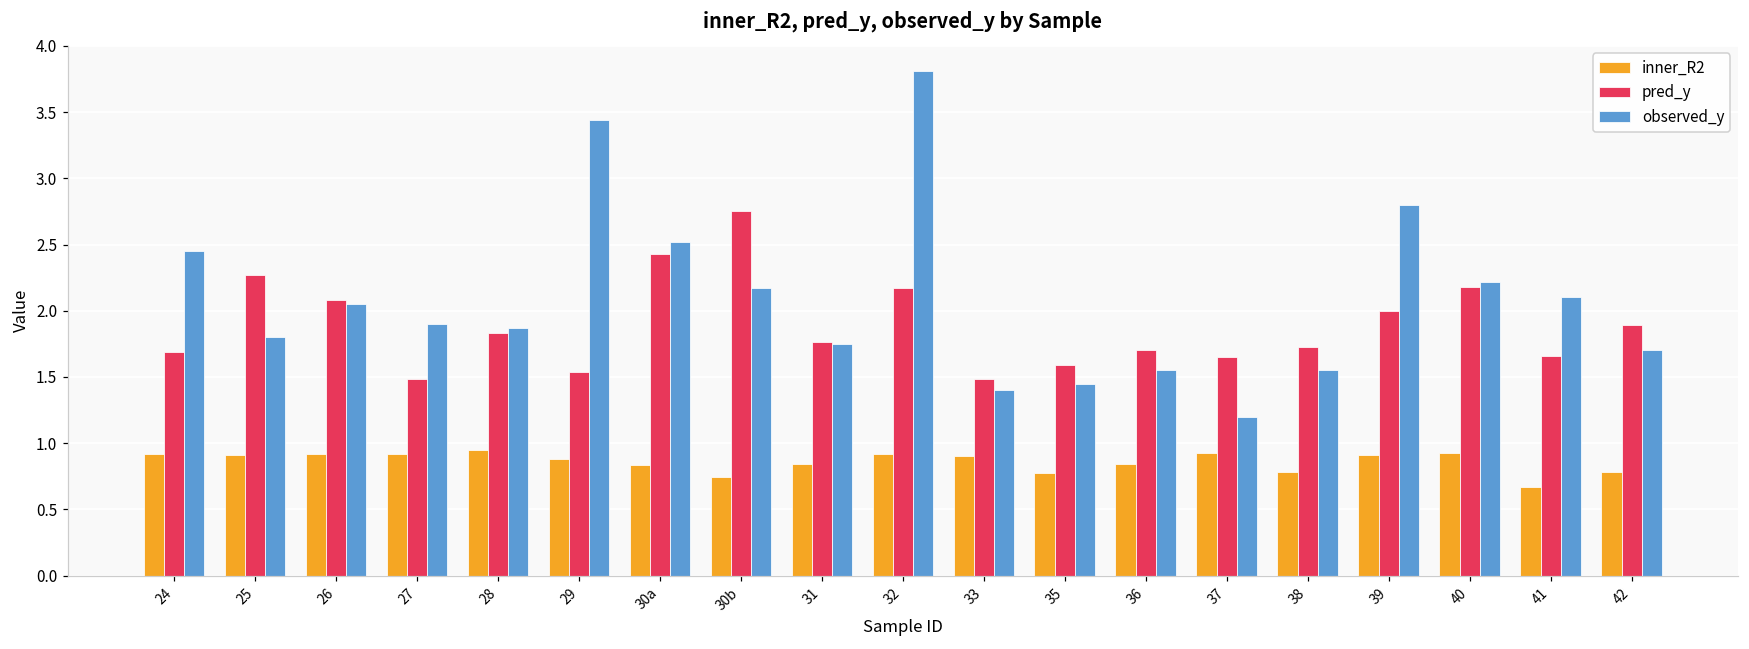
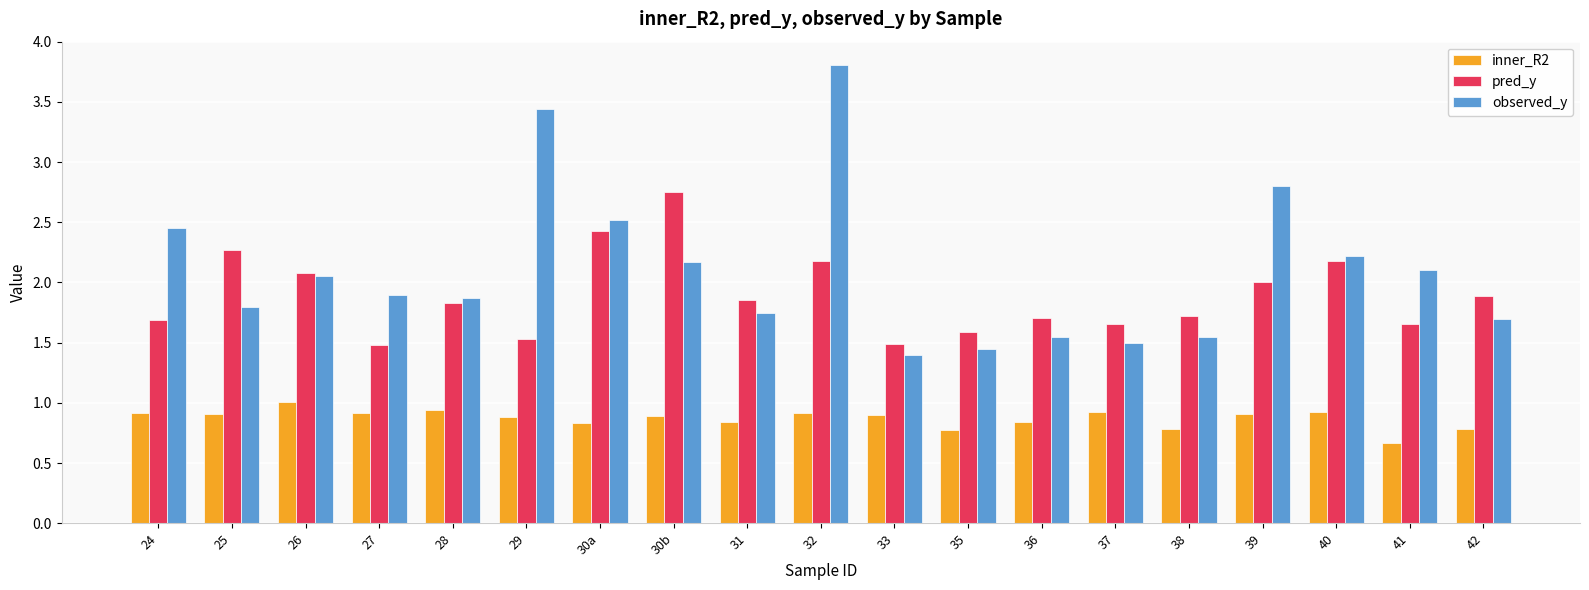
  {
    "inner_R2": {
      "24": 0.91,
      "25": 0.91,
-     "26": 0.92,
+     "26": 1.01,
      "27": 0.91,
      "28": 0.94,
      "29": 0.88,
      "30a": 0.84,
-     "30b": 0.74,
+     "30b": 0.89,
      "31": 0.84,
      "32": 0.92,
      "33": 0.90,
      "35": 0.77,
      "36": 0.84,
      "37": 0.93,
      "38": 0.78,
      "39": 0.91,
      "40": 0.93,
      "41": 0.67,
      "42": 0.78
    },
    "pred_y": {
      "24": 1.69,
      "25": 2.27,
      "26": 2.08,
      "27": 1.48,
      "28": 1.83,
      "29": 1.53,
      "30a": 2.43,
      "30b": 2.75,
-     "31": 1.76,
+     "31": 1.86,
      "32": 2.17,
      "33": 1.49,
      "35": 1.59,
      "36": 1.70,
      "37": 1.65,
      "38": 1.72,
      "39": 2.00,
      "40": 2.18,
      "41": 1.66,
      "42": 1.89
    },
    "observed_y": {
      "24": 2.45,
      "25": 1.8,
      "26": 2.05,
      "27": 1.9,
      "28": 1.87,
      "29": 3.44,
      "30a": 2.5,
      "30b": 2.17,
      "31": 1.75,
      "32": 3.8,
      "33": 1.4,
      "35": 1.45,
      "36": 1.55,
-     "37": 1.2,
+     "37": 1.5,
      "38": 1.55,
      "39": 2.8,
      "40": 2.2,
      "41": 2.1,
      "42": 1.7
    }
  }
